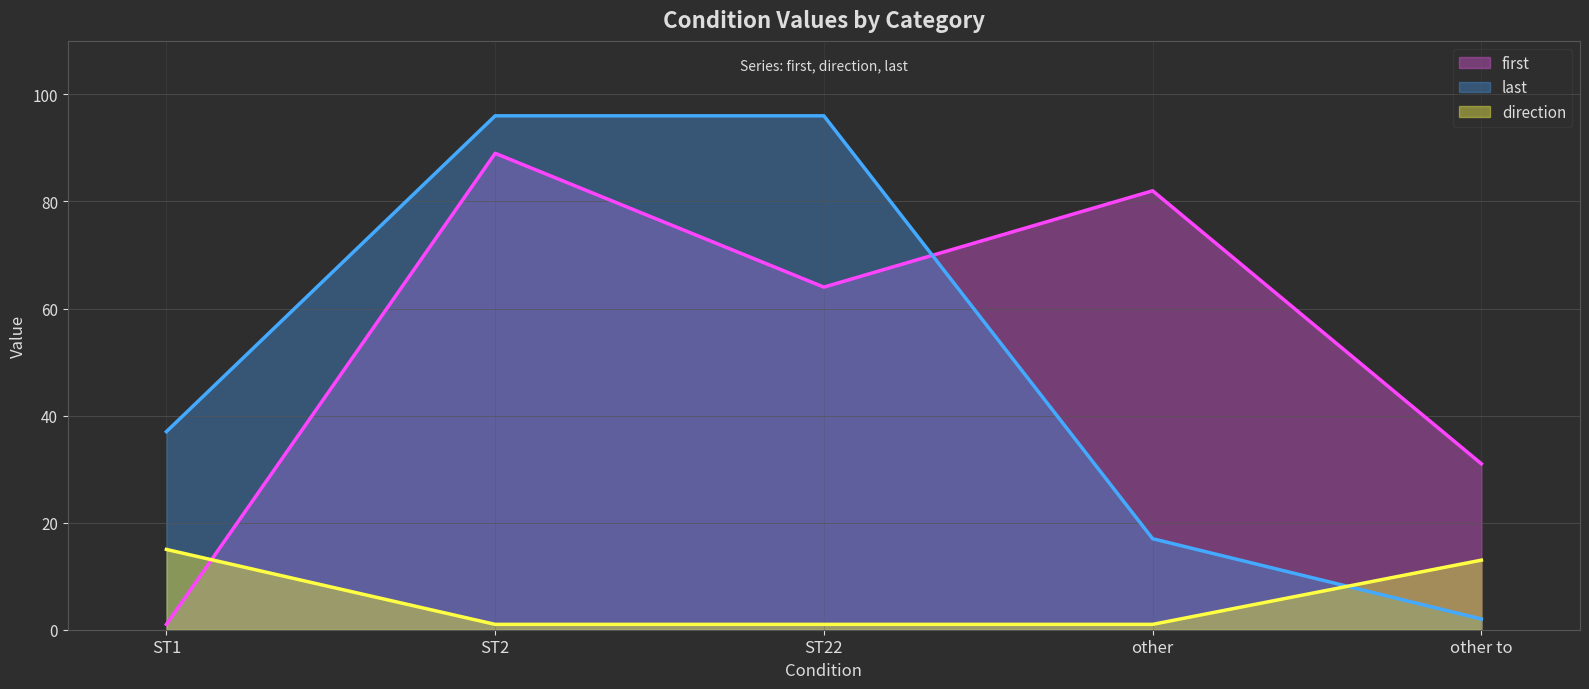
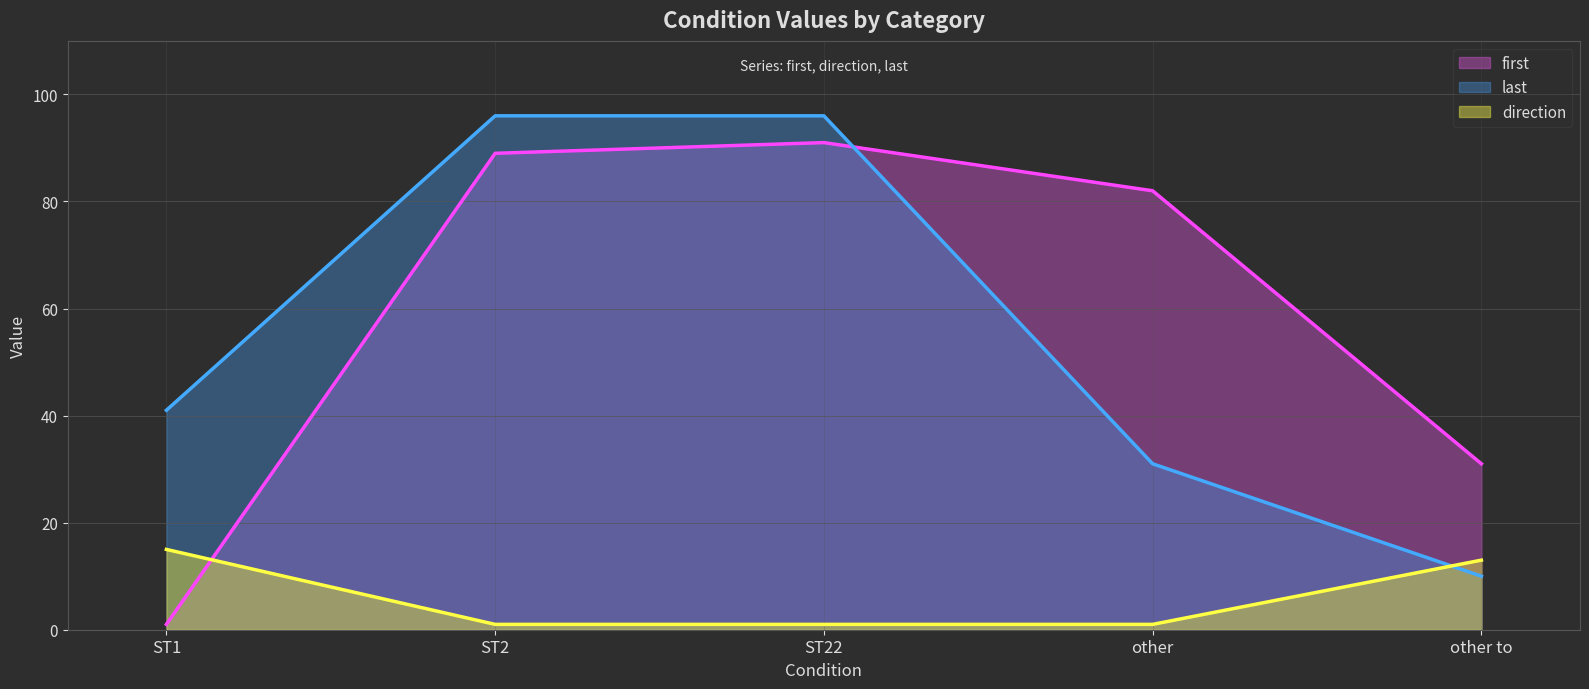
  {
    "first": {
      "ST1": 1,
      "ST2": 89,
-     "ST22": 64,
+     "ST22": 91,
      "other": 82,
      "other to": 31
    },
    "last": {
-     "ST1": 37,
+     "ST1": 41,
      "ST2": 96,
      "ST22": 96,
-     "other": 17,
-     "other to": 2
+     "other": 31,
+     "other to": 10
    },
    "direction": {
      "ST1": 15,
      "ST2": 1,
      "ST22": 1,
      "other": 1,
      "other to": 13
    }
  }
